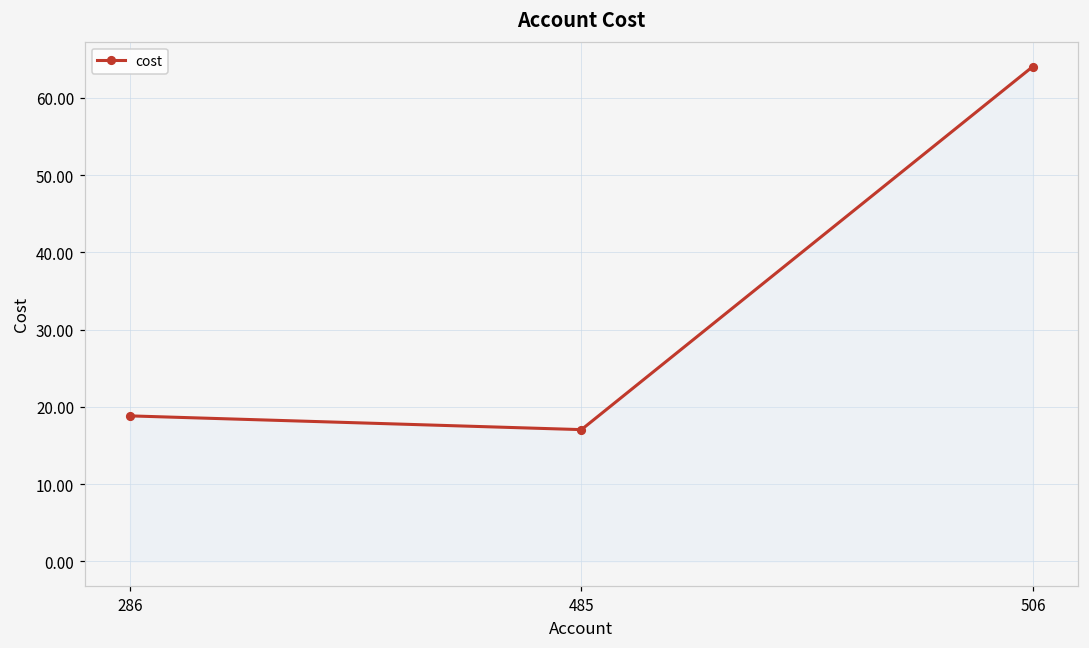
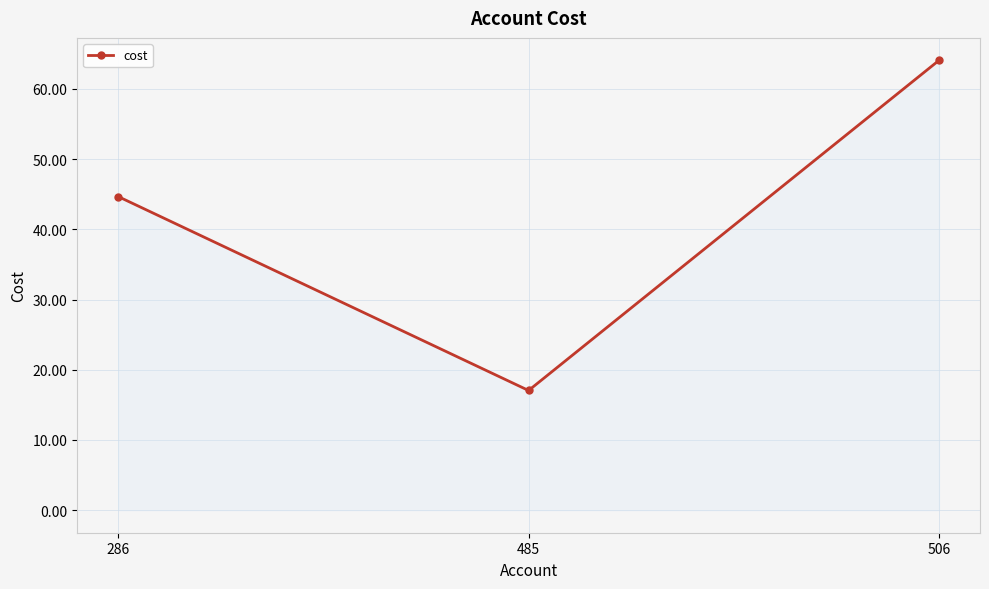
  {
-   "286": 19,
+   "286": 45,
    "485": 17,
    "506": 64
  }
